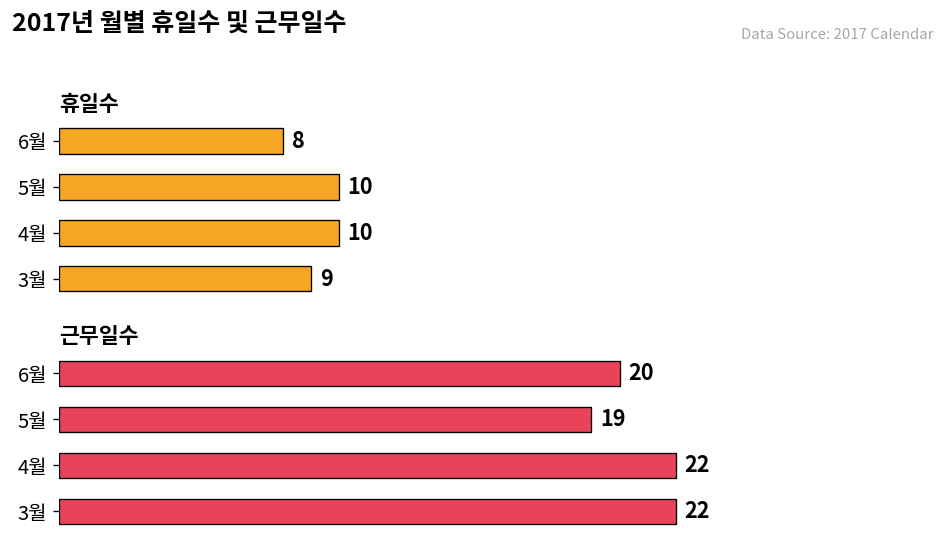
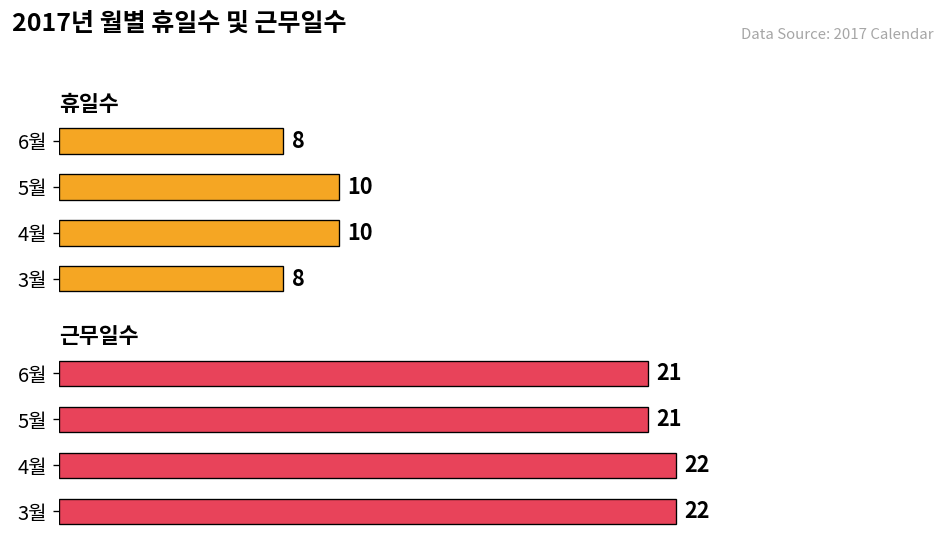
  {
    "휴일수": {
      "6월": 8,
      "5월": 10,
      "4월": 10,
-     "3월": 9
+     "3월": 8
    },
    "근무일수": {
-     "6월": 20,
-     "5월": 19,
+     "6월": 21,
+     "5월": 21,
      "4월": 22,
      "3월": 22
    }
  }
